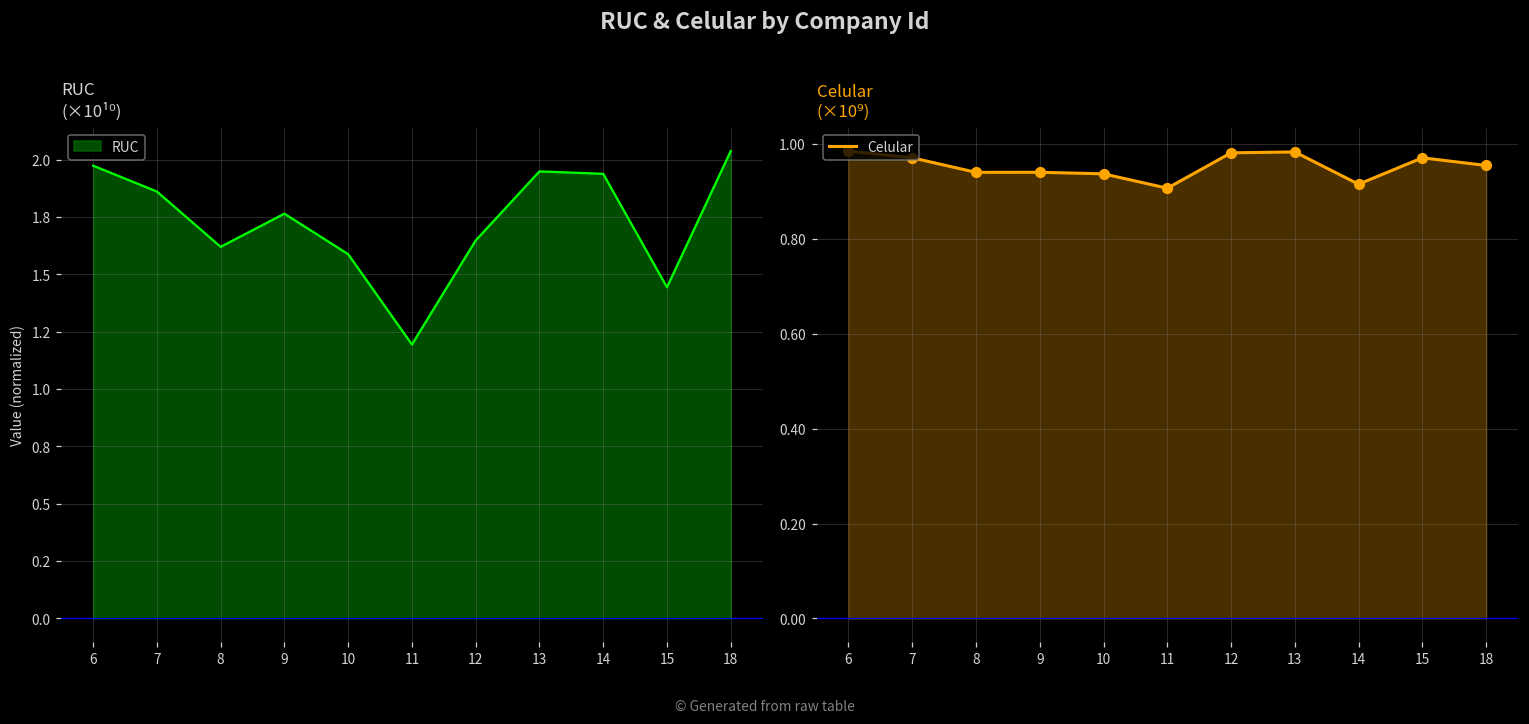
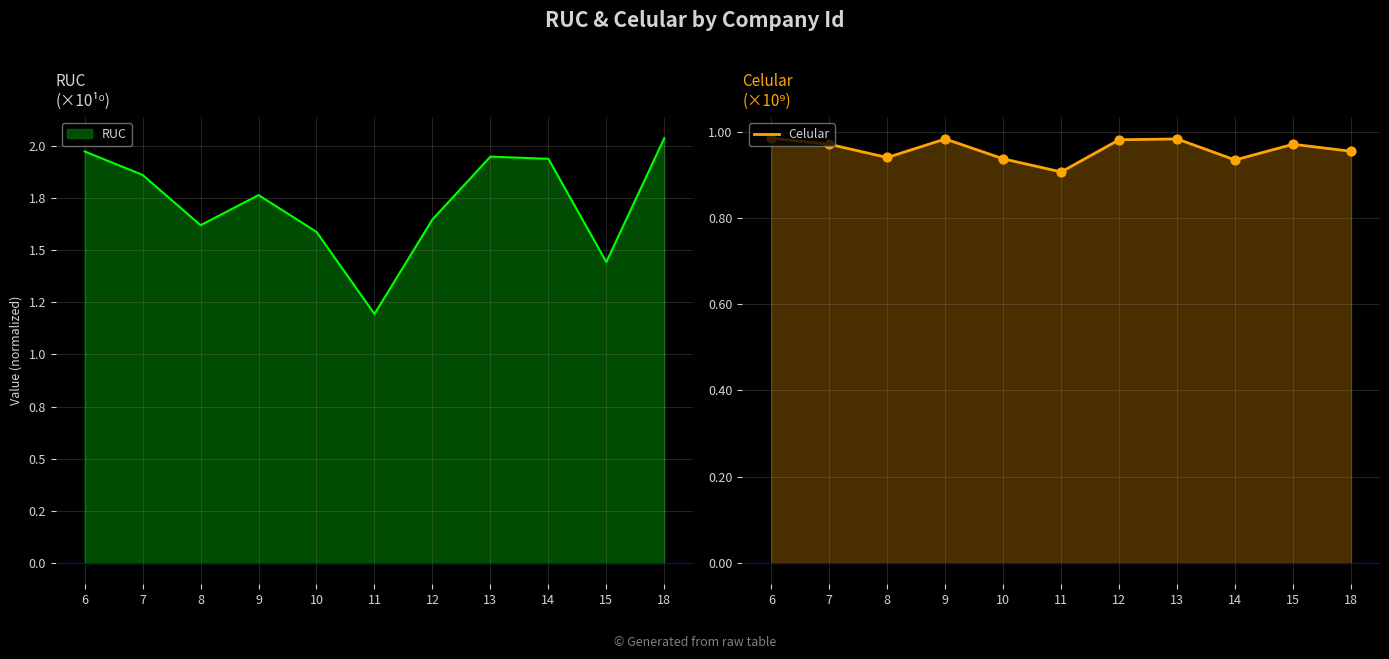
  {
    "Celular (×10⁹)": {
      "8": 0.94,
-     "9": 0.94,
+     "9": 0.98,
      "10": 0.94,
      "11": 0.91,
      "12": 0.98,
      "13": 0.98,
-     "14": 0.91,
+     "14": 0.93,
      "15": 0.97,
      "18": 0.95
    }
  }
